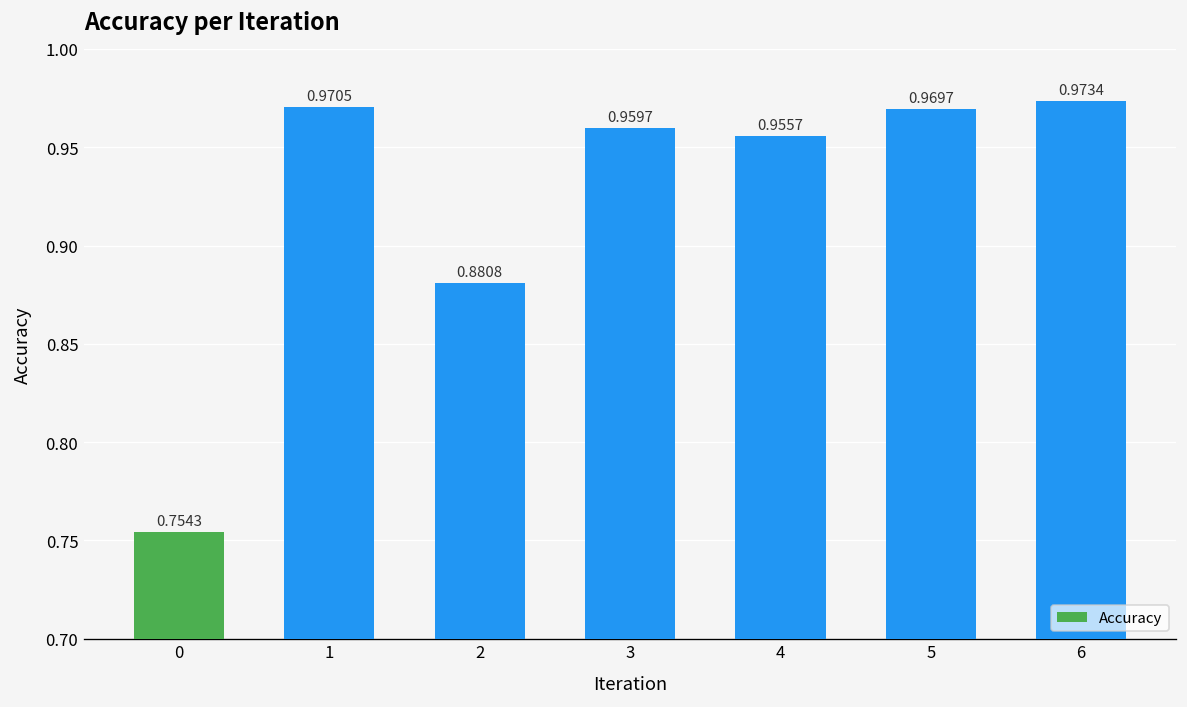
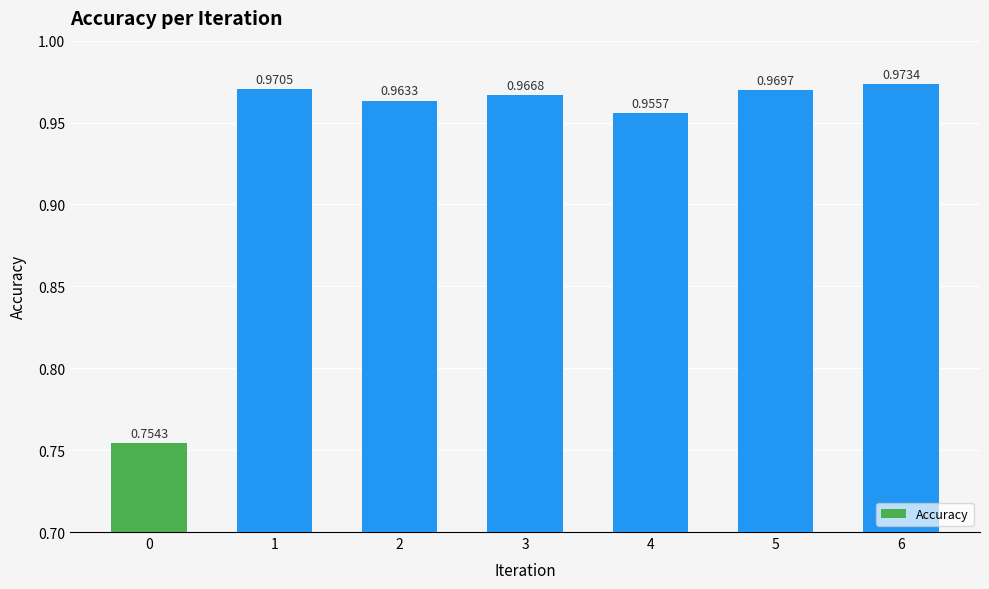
  {
    "0": 0.7543,
    "1": 0.9705,
-   "2": 0.8808,
-   "3": 0.9597,
+   "2": 0.9633,
+   "3": 0.9668,
    "4": 0.9557,
    "5": 0.9697,
    "6": 0.9734
  }
